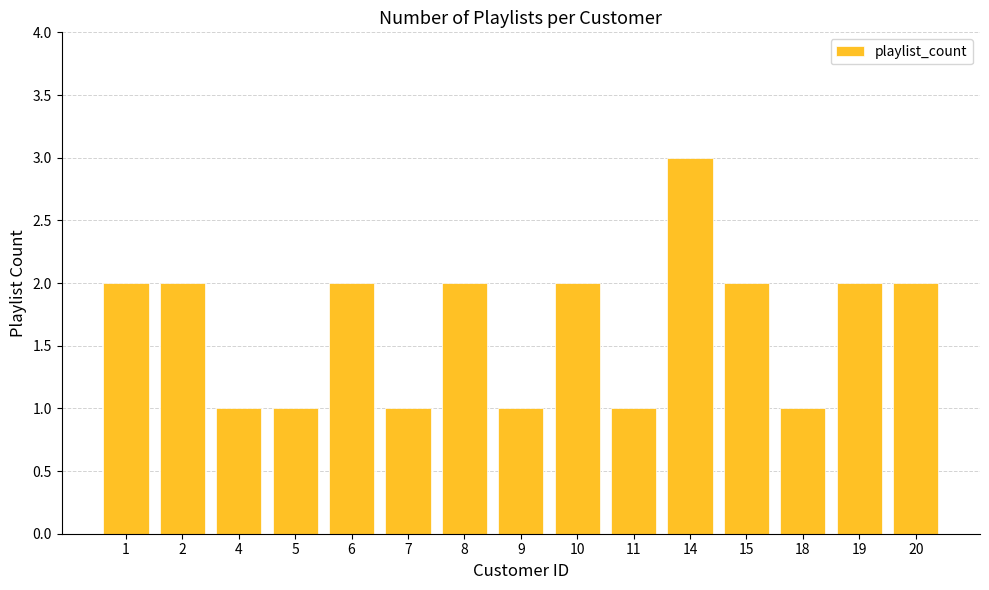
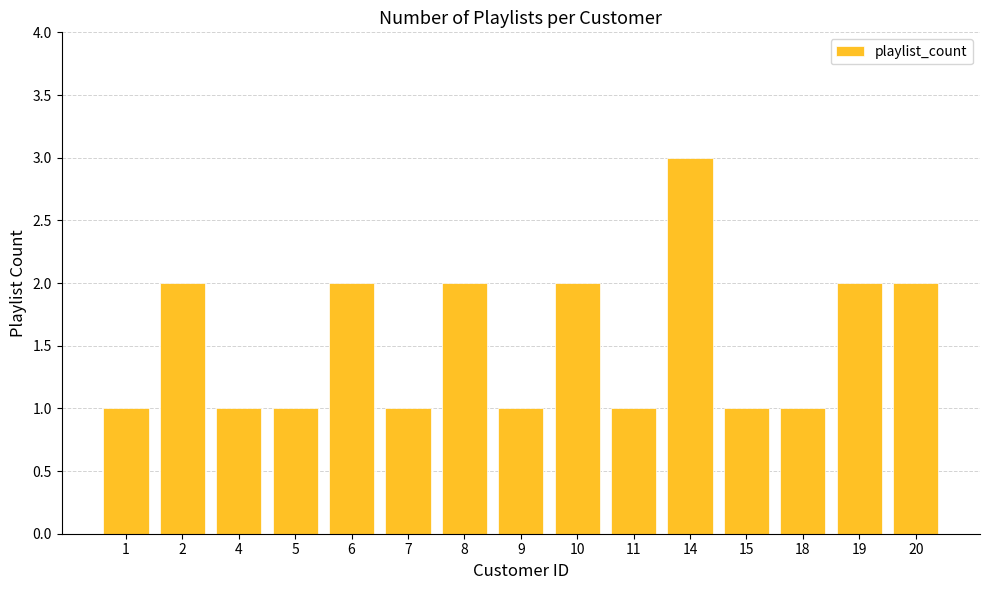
  {
-   "1": 2,
+   "1": 1,
    "2": 2,
    "4": 1,
    "5": 1,
    "6": 2,
    "7": 1,
    "8": 2,
    "9": 1,
    "10": 2,
    "11": 1,
    "14": 3,
-   "15": 2,
+   "15": 1,
    "18": 1,
    "19": 2,
    "20": 2
  }
